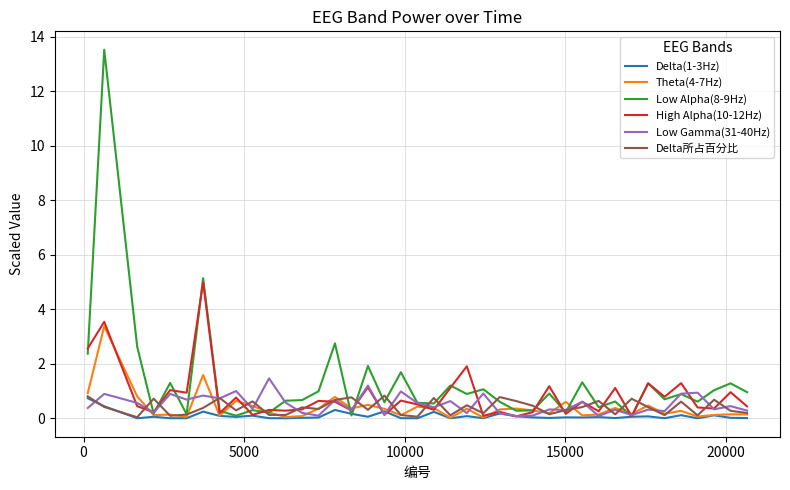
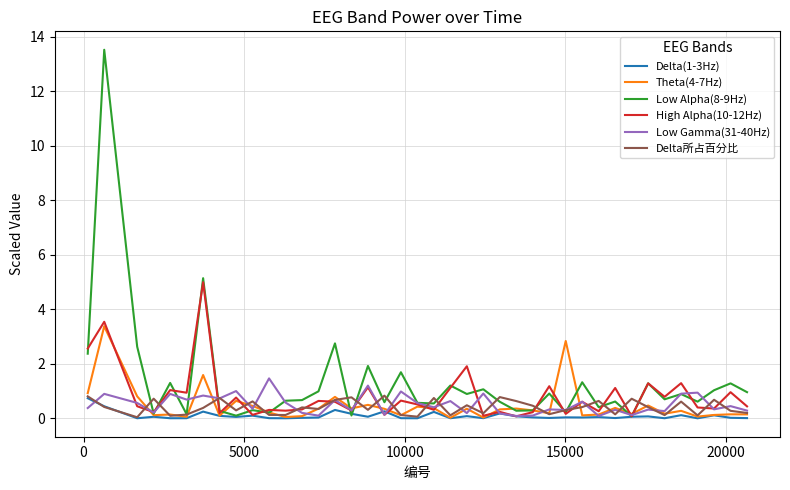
  {
    "Delta(1-3Hz)": {
      "15000": 0.0
    },
    "Theta(4-7Hz)": {
-     "15000": 0.6
+     "15000": 2.8
    }
  }
